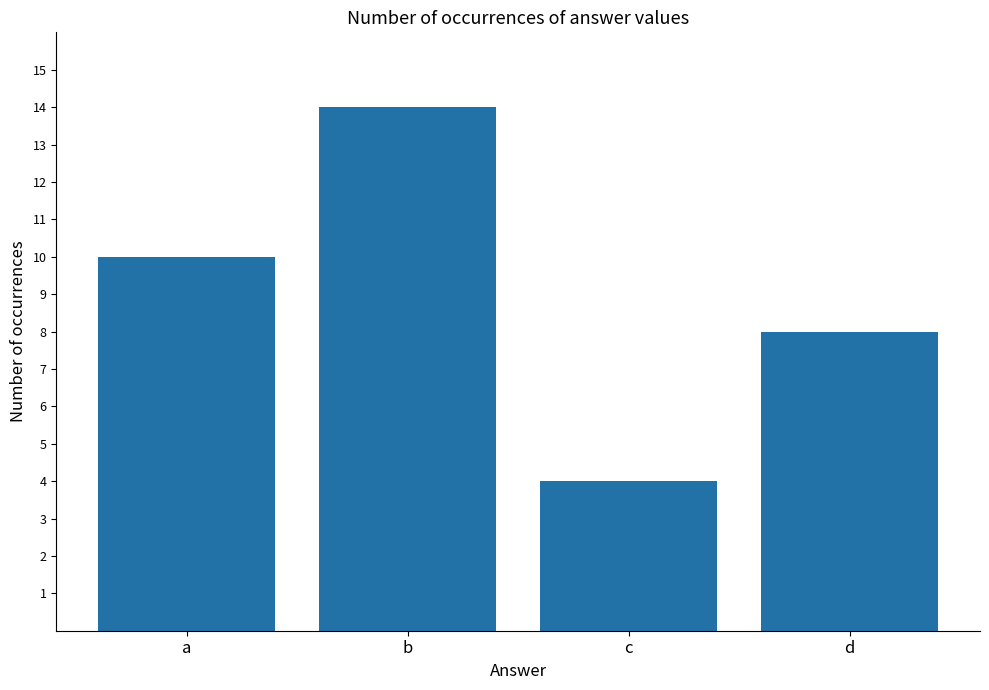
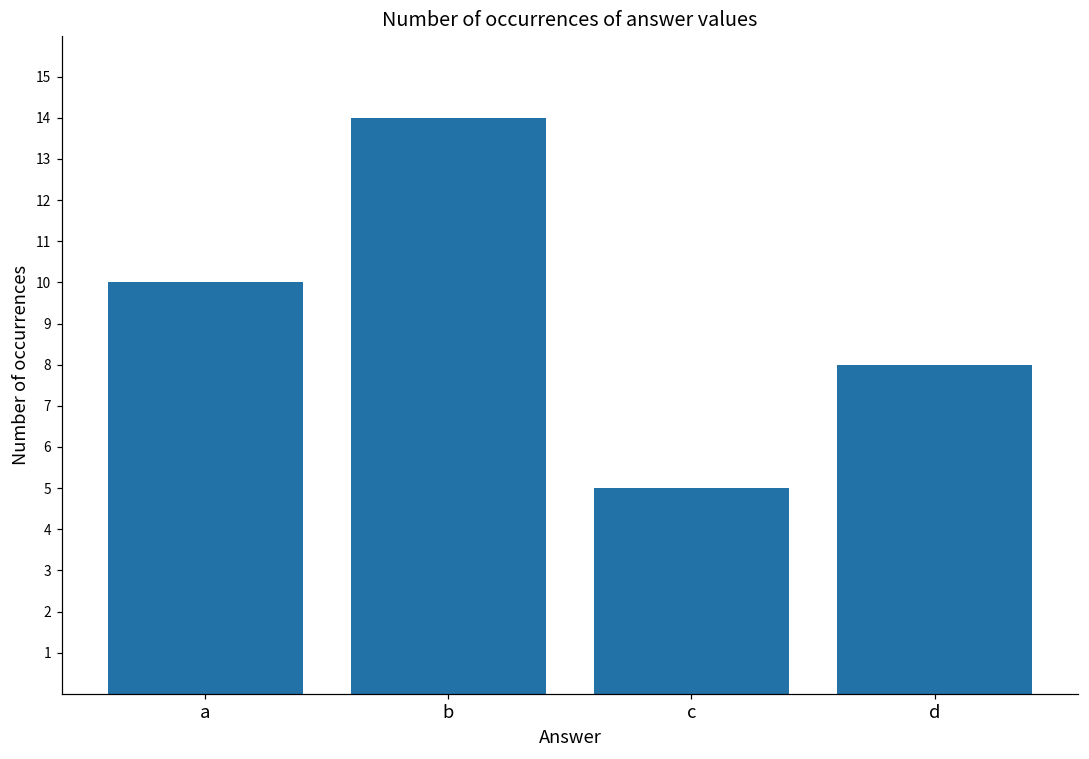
  {
    "a": 10,
    "b": 14,
-   "c": 4,
+   "c": 5,
    "d": 8
  }
